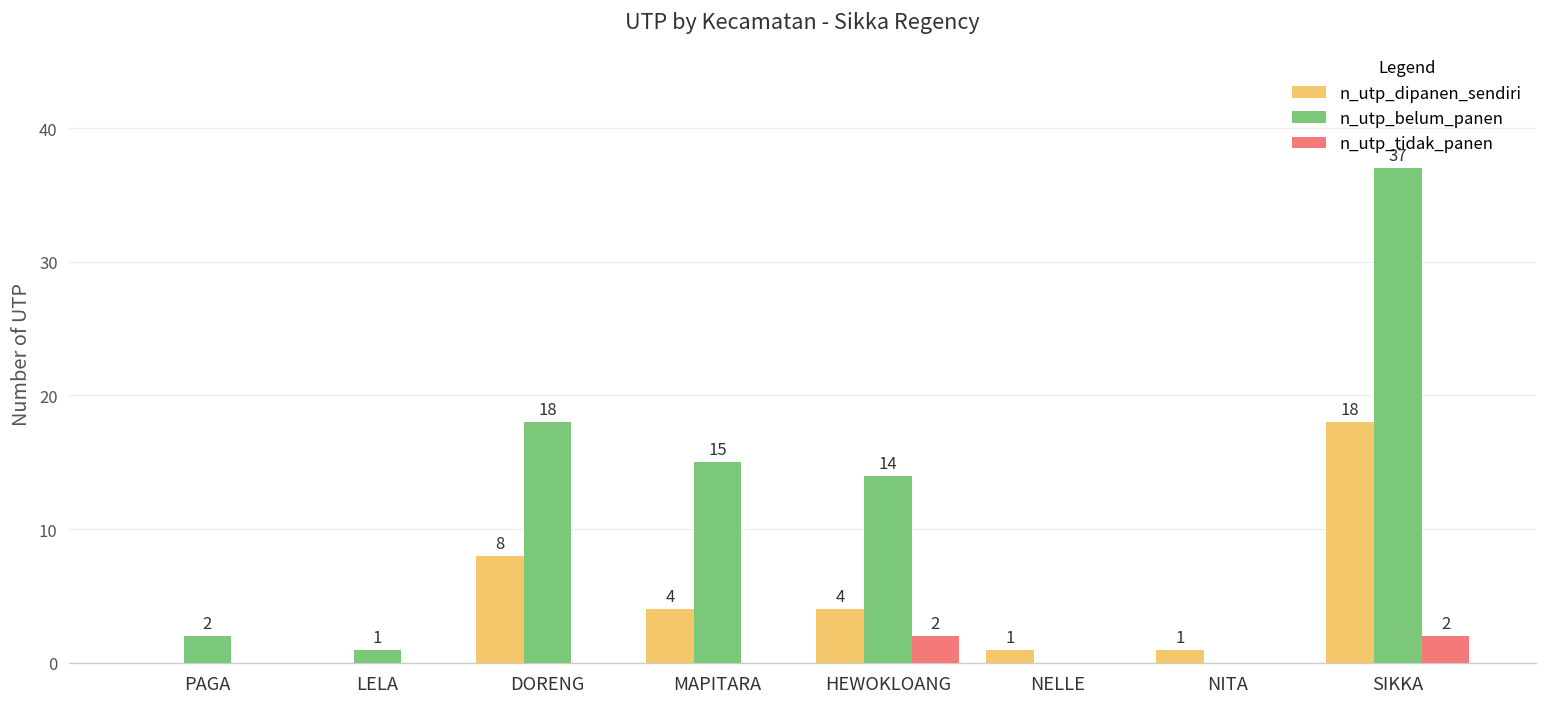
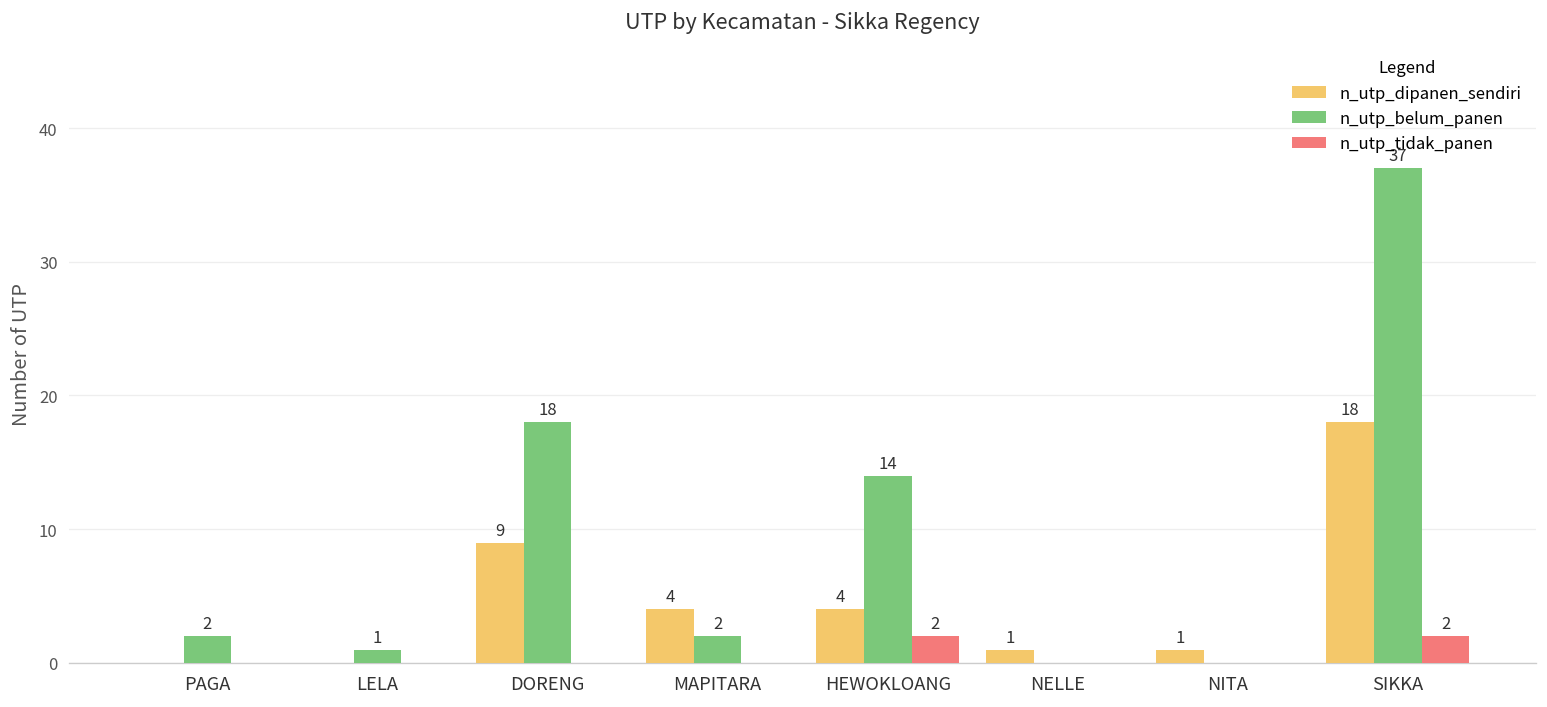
  {
    "n_utp_dipanen_sendiri": {
-     "DORENG": 8,
+     "DORENG": 9,
      "MAPITARA": 4,
      "HEWOKLOANG": 4,
      "NELLE": 1,
      "NITA": 1,
      "SIKKA": 18
    },
    "n_utp_belum_panen": {
      "PAGA": 2,
      "LELA": 1,
      "DORENG": 18,
-     "MAPITARA": 15,
+     "MAPITARA": 2,
      "HEWOKLOANG": 14,
      "SIKKA": 37
    },
    "n_utp_tidak_panen": {
      "HEWOKLOANG": 2,
      "SIKKA": 2
    }
  }
